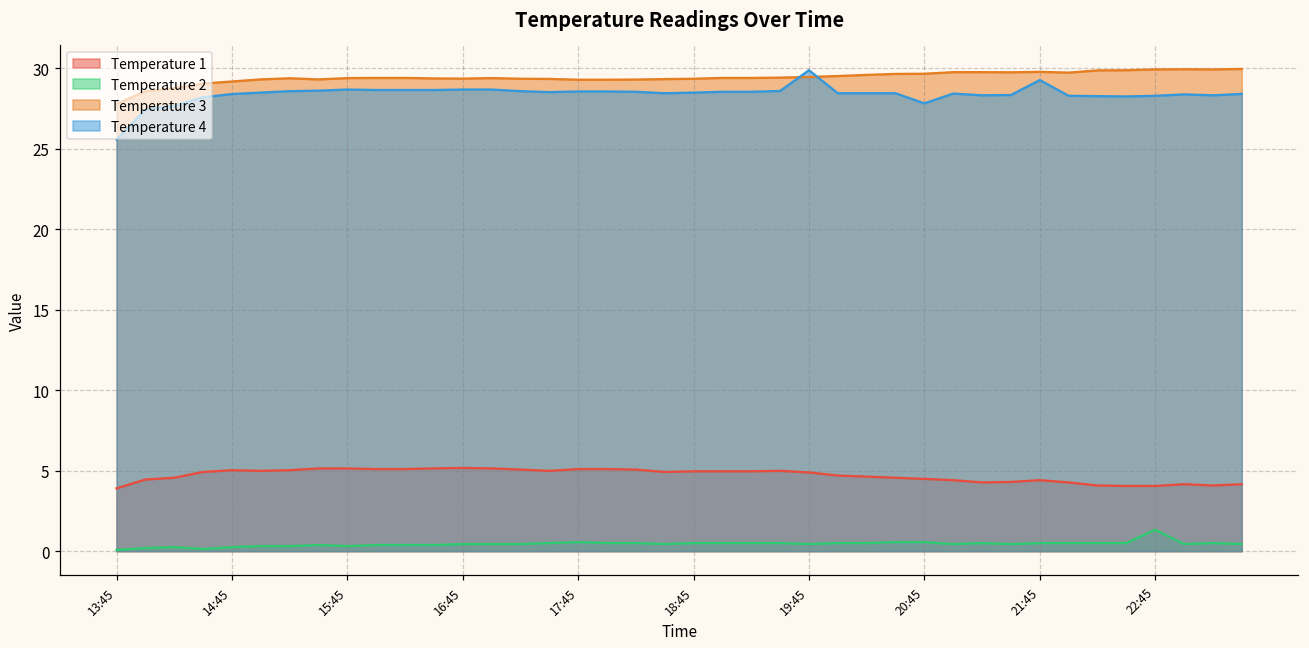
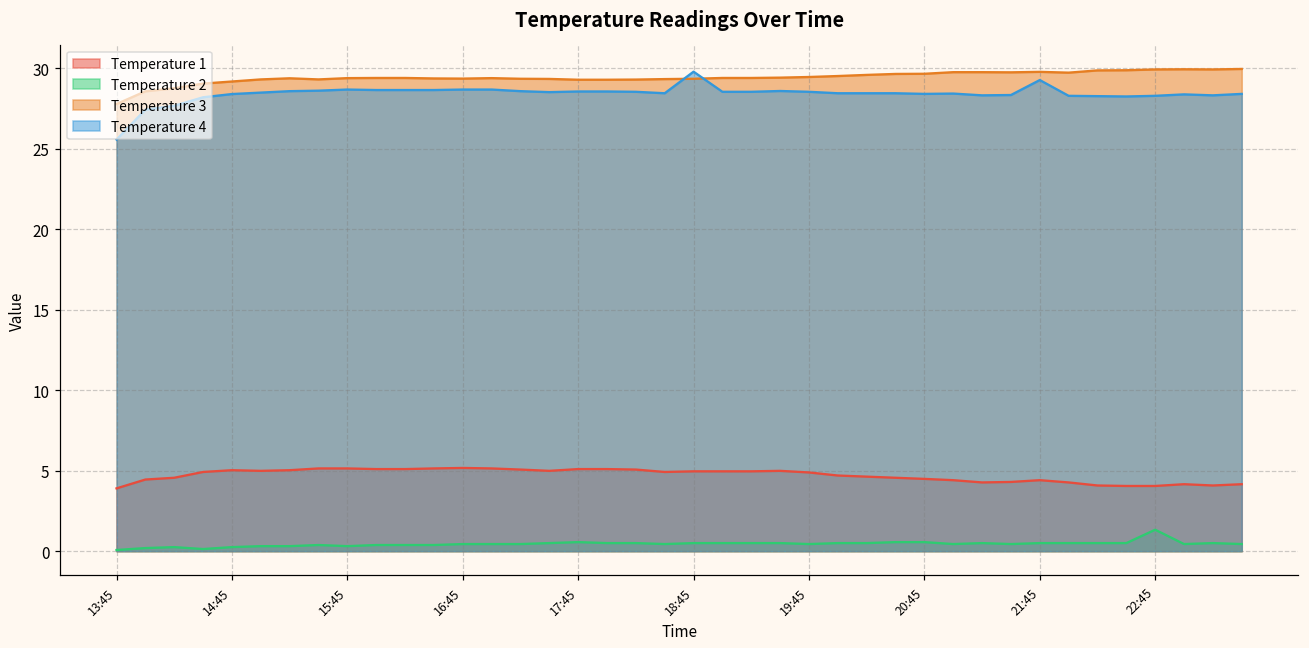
  {
    "Temperature 2": {
      "13:45": 0.1,
      "14:45": 0.3,
      "15:45": 0.3,
      "16:45": 0.4,
      "17:45": 0.6,
      "18:45": 0.5,
      "19:45": 0.4,
      "20:45": 0.6,
      "21:45": 0.5,
      "22:45": 1.3
    },
    "Temperature 4": {
      "14:45": 28.4,
      "15:45": 28.7,
      "16:45": 28.7,
      "17:45": 28.6,
-     "18:45": 28.5,
-     "19:45": 29.9,
-     "20:45": 27.8,
+     "18:45": 29.8,
+     "19:45": 28.6,
+     "20:45": 28.4,
      "21:45": 29.3,
      "22:45": 28.3
    }
  }
